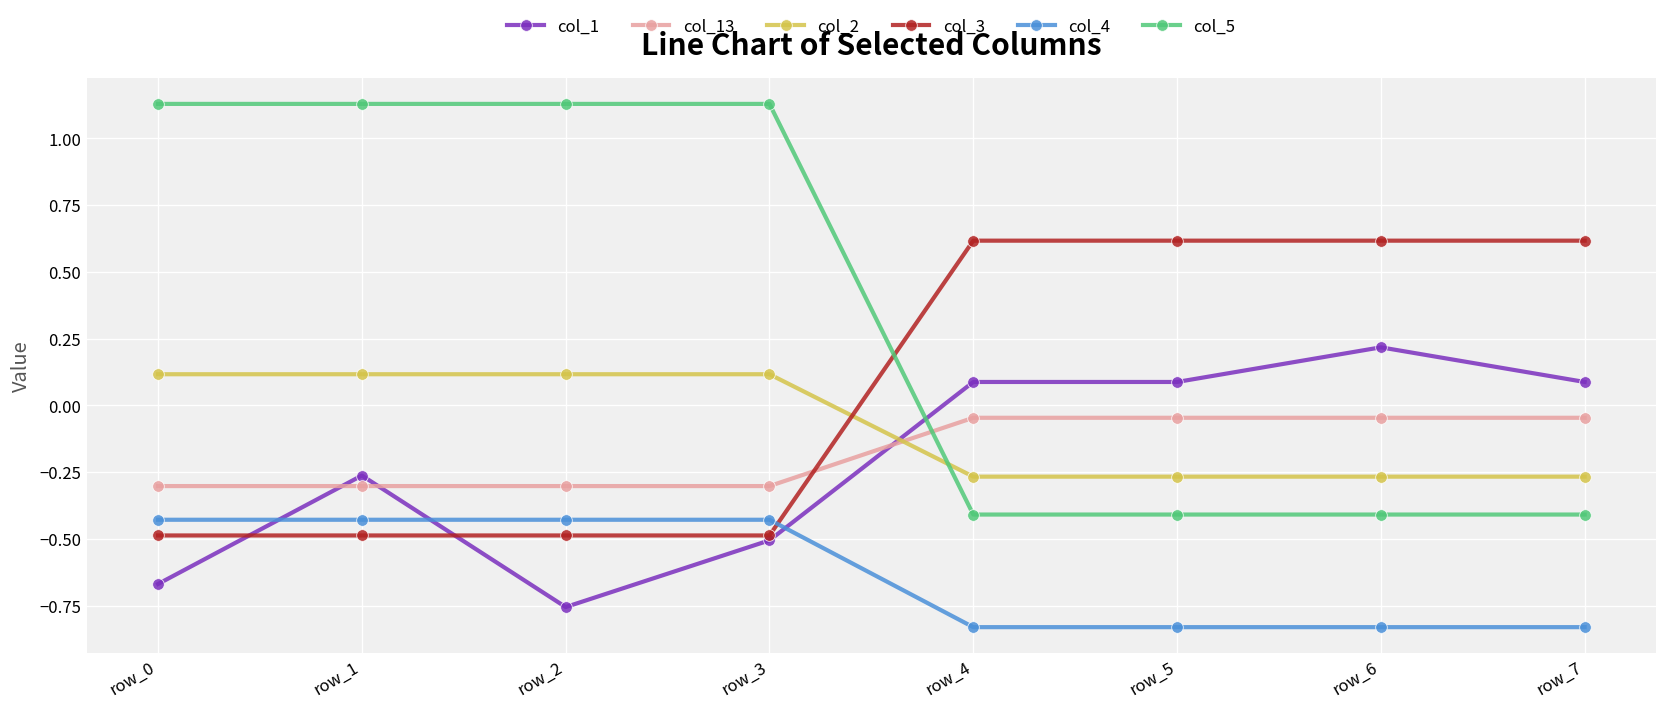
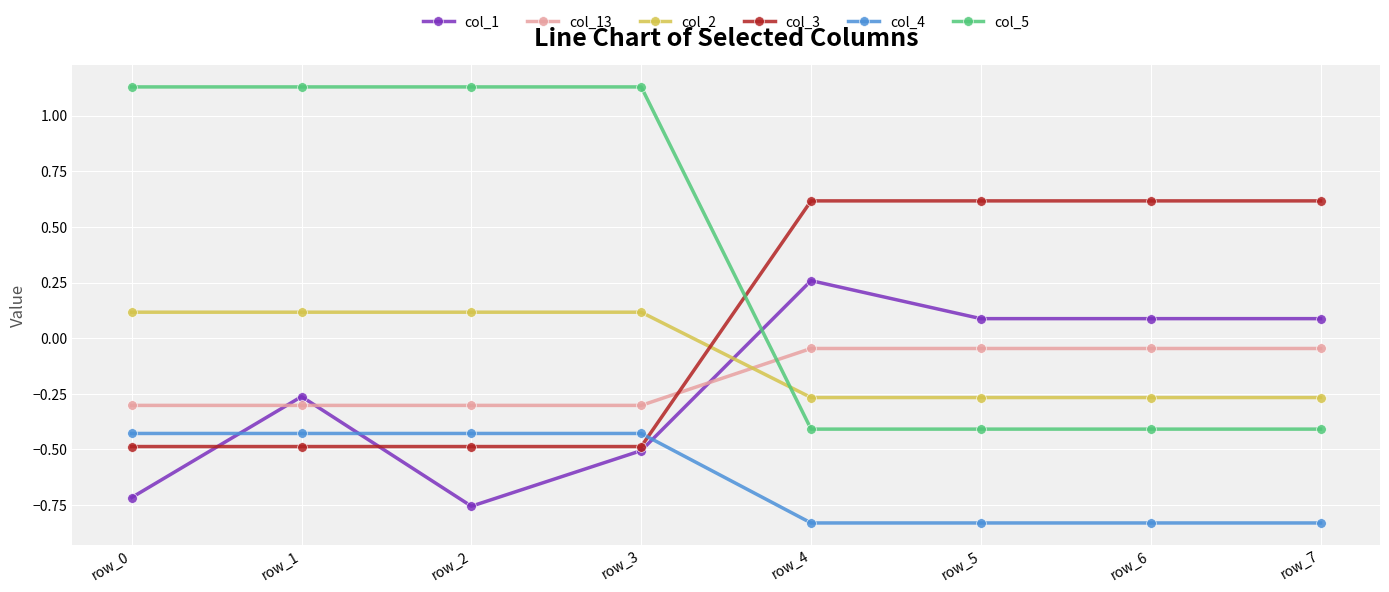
  {
    "col_1": {
-     "row_0": -0.67,
+     "row_0": -0.72,
      "row_1": -0.26,
      "row_2": -0.75,
      "row_3": -0.51,
-     "row_4": 0.09,
+     "row_4": 0.26,
      "row_5": 0.09,
-     "row_6": 0.22,
+     "row_6": 0.09,
      "row_7": 0.09
    },
    "col_13": {
      "row_0": -0.30,
      "row_1": -0.30,
      "row_2": -0.30,
      "row_3": -0.30,
      "row_4": -0.05,
      "row_5": -0.05,
      "row_6": -0.05,
      "row_7": -0.05
    },
    "col_2": {
      "row_0": 0.12,
      "row_1": 0.12,
      "row_2": 0.12,
      "row_3": 0.12,
      "row_4": -0.27,
      "row_5": -0.27,
      "row_6": -0.27,
      "row_7": -0.27
    },
    "col_3": {
      "row_0": -0.49,
      "row_1": -0.49,
      "row_2": -0.49,
      "row_3": -0.49,
      "row_4": 0.62,
      "row_5": 0.62,
      "row_6": 0.62,
      "row_7": 0.62
    },
    "col_4": {
      "row_0": -0.43,
      "row_1": -0.43,
      "row_2": -0.43,
      "row_3": -0.43,
      "row_4": -0.83,
      "row_5": -0.83,
      "row_6": -0.83,
      "row_7": -0.83
    },
    "col_5": {
      "row_0": 1.13,
      "row_1": 1.13,
      "row_2": 1.13,
      "row_3": 1.13,
      "row_4": -0.41,
      "row_5": -0.41,
      "row_6": -0.41,
      "row_7": -0.41
    }
  }
